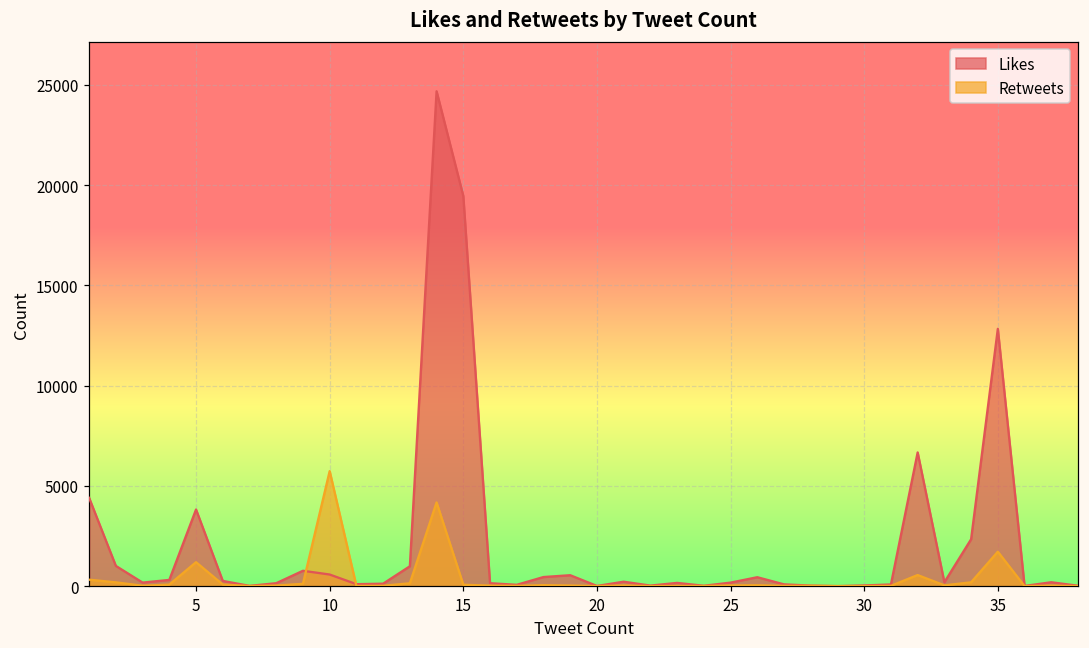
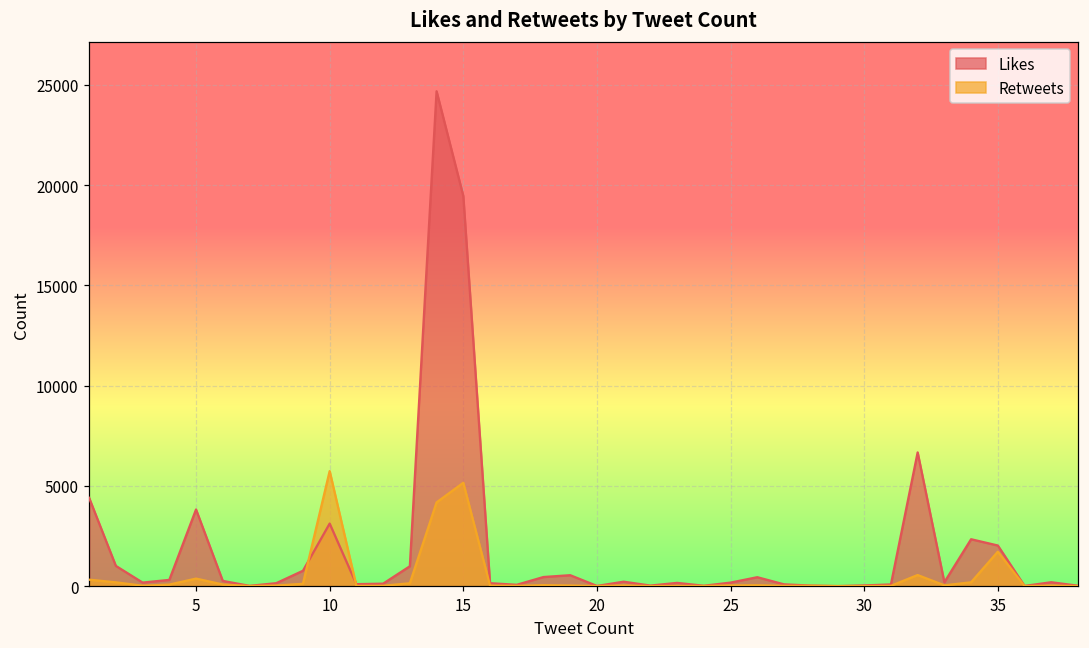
  {
    "Likes": {
      "5": 3800,
-     "10": 600,
+     "10": 3100,
      "15": 19500,
-     "35": 12800
+     "35": 2000
    },
    "Retweets": {
-     "5": 1200,
+     "5": 400,
      "10": 5700,
-     "15": 100,
+     "15": 5200,
      "35": 1700
    }
  }
